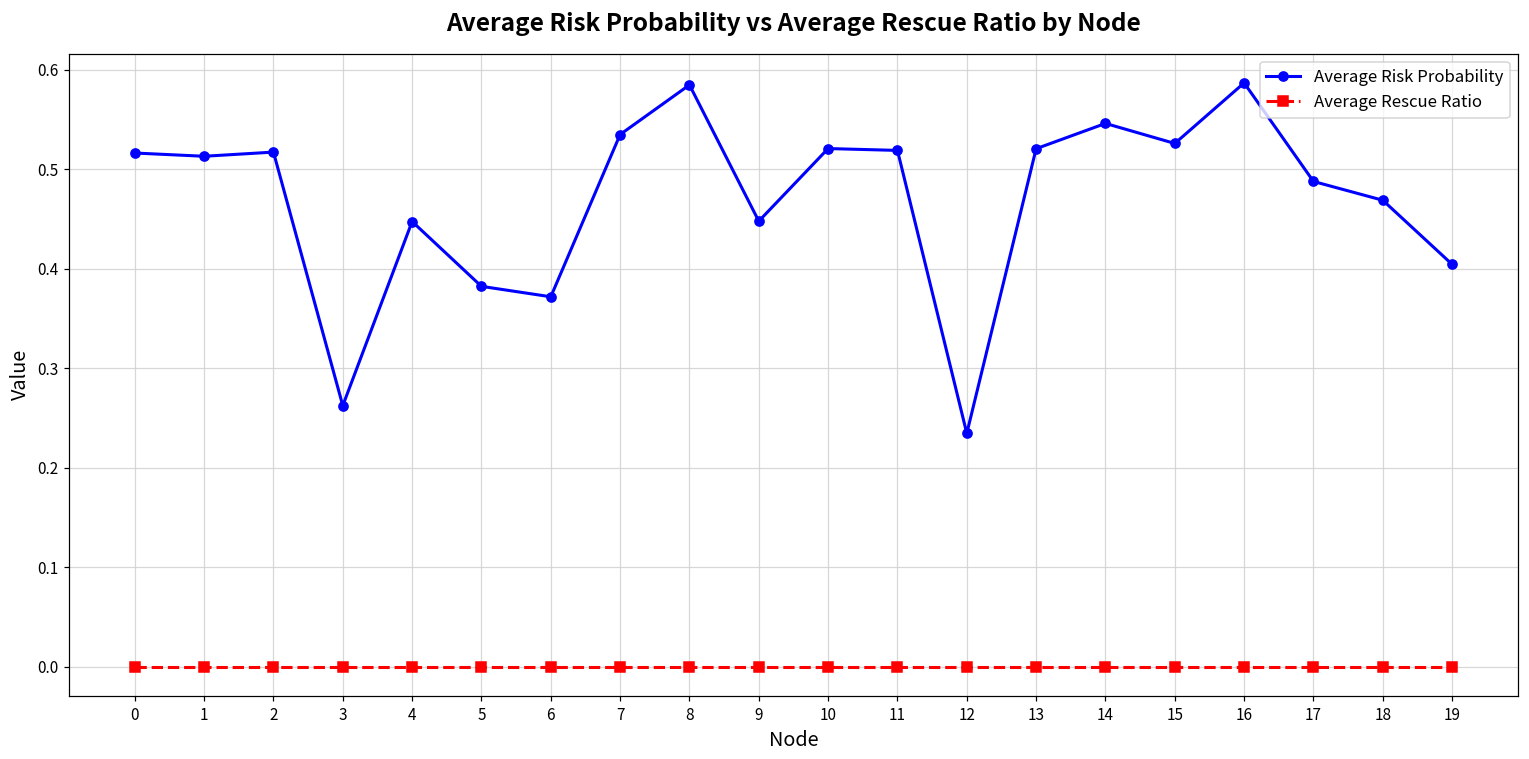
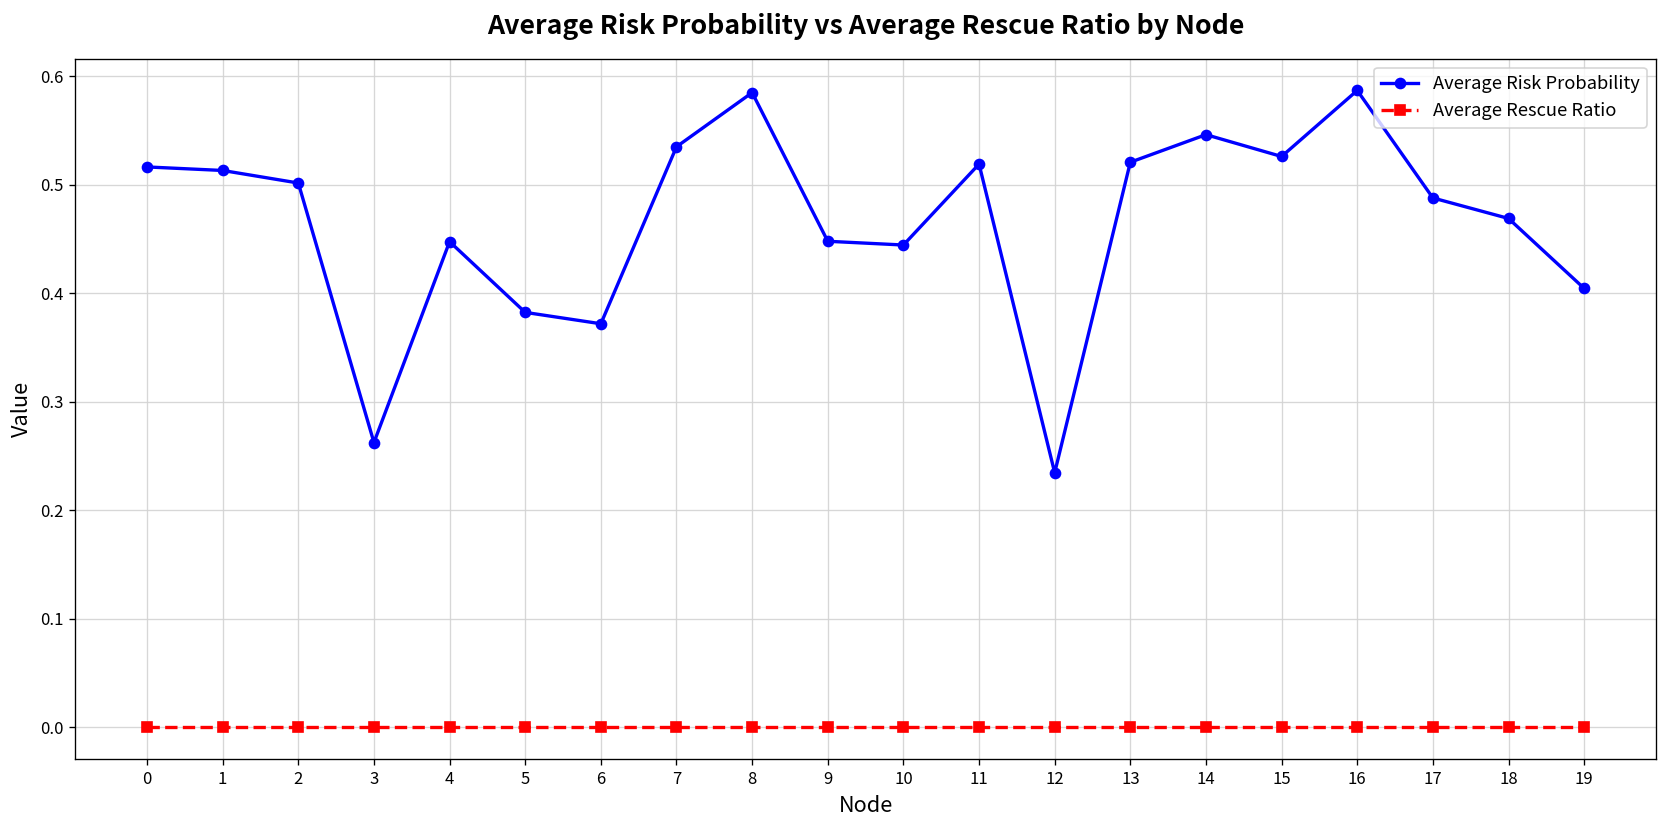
  {
    "Average Risk Probability": {
      "0": 0.52,
      "1": 0.51,
-     "2": 0.52,
+     "2": 0.50,
      "3": 0.26,
      "4": 0.45,
      "5": 0.38,
      "6": 0.37,
      "7": 0.53,
      "8": 0.58,
      "9": 0.45,
-     "10": 0.52,
+     "10": 0.44,
      "11": 0.52,
      "12": 0.23,
      "13": 0.52,
      "14": 0.55,
      "15": 0.53,
      "16": 0.59,
      "17": 0.49,
      "18": 0.47,
      "19": 0.40
    },
    "Average Rescue Ratio": {
      "0": 0.00,
      "1": 0.00,
      "2": 0.00,
      "3": 0.00,
      "4": 0.00,
      "5": 0.00,
      "6": 0.00,
      "7": 0.00,
      "8": 0.00,
      "9": 0.00,
      "10": 0.00,
      "11": 0.00,
      "12": 0.00,
      "13": 0.00,
      "14": 0.00,
      "15": 0.00,
      "16": 0.00,
      "17": 0.00,
      "18": 0.00,
      "19": 0.00
    }
  }
